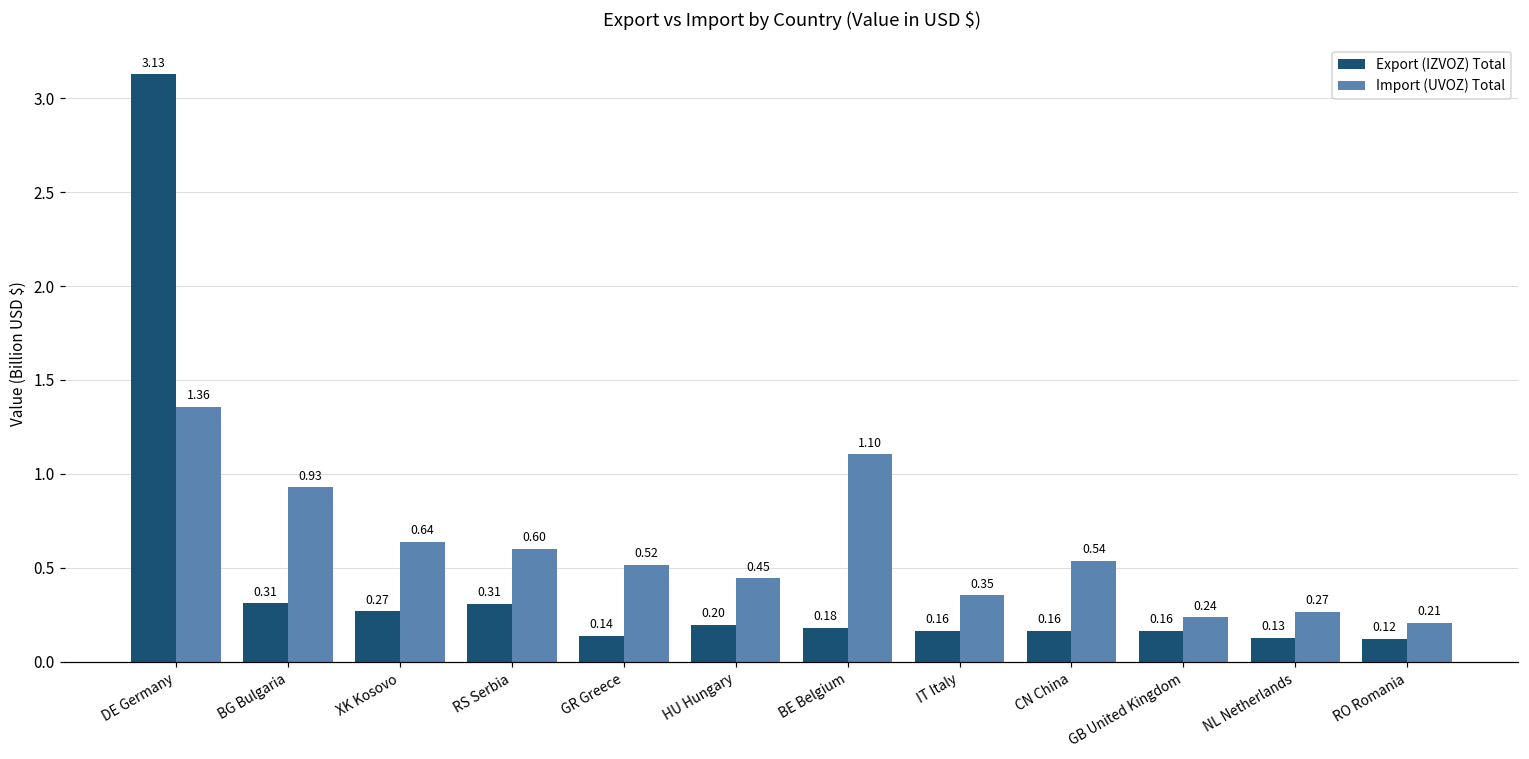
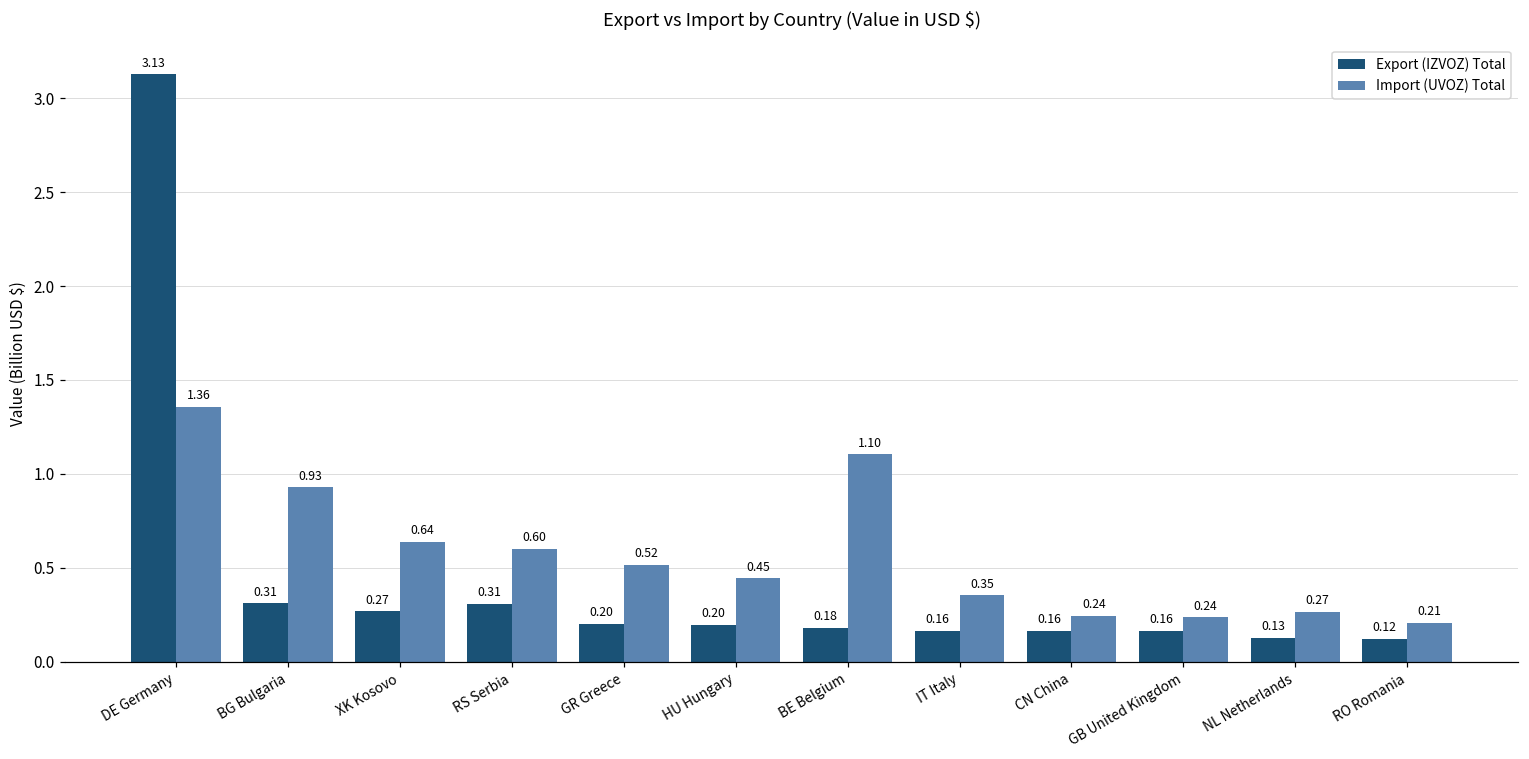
  {
    "Export (IZVOZ) Total": {
      "DE Germany": 3.13,
      "BG Bulgaria": 0.31,
      "XK Kosovo": 0.27,
      "RS Serbia": 0.31,
-     "GR Greece": 0.14,
+     "GR Greece": 0.20,
      "HU Hungary": 0.20,
      "BE Belgium": 0.18,
      "IT Italy": 0.16,
      "CN China": 0.16,
      "GB United Kingdom": 0.16,
      "NL Netherlands": 0.13,
      "RO Romania": 0.12
    },
    "Import (UVOZ) Total": {
      "DE Germany": 1.36,
      "BG Bulgaria": 0.93,
      "XK Kosovo": 0.64,
      "RS Serbia": 0.60,
      "GR Greece": 0.52,
      "HU Hungary": 0.45,
      "BE Belgium": 1.10,
      "IT Italy": 0.35,
-     "CN China": 0.54,
+     "CN China": 0.24,
      "GB United Kingdom": 0.24,
      "NL Netherlands": 0.27,
      "RO Romania": 0.21
    }
  }
